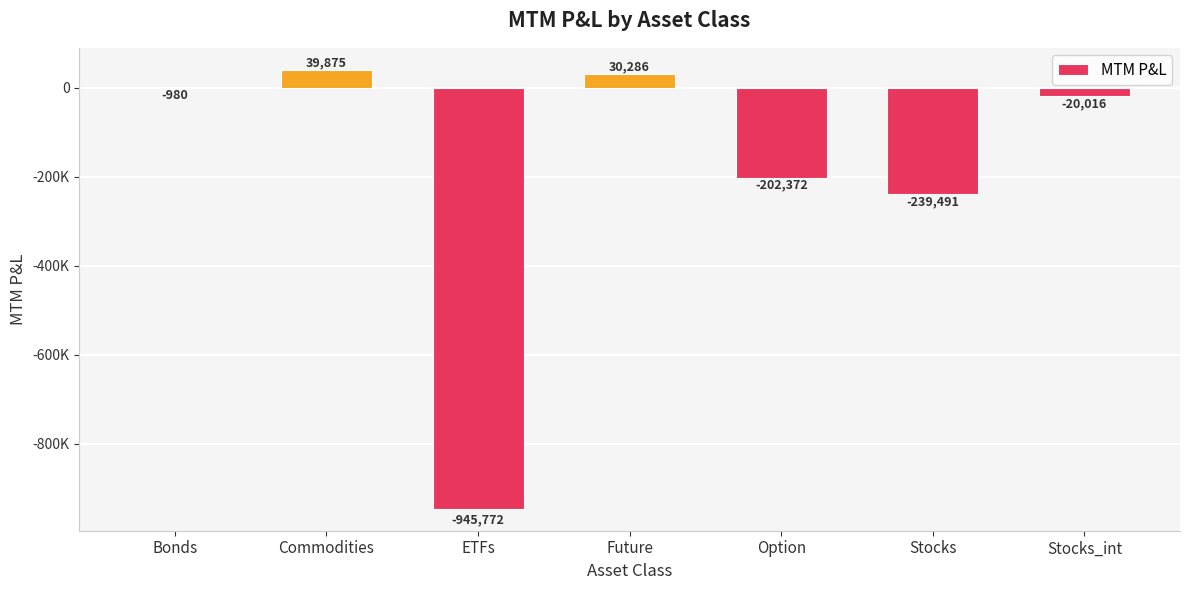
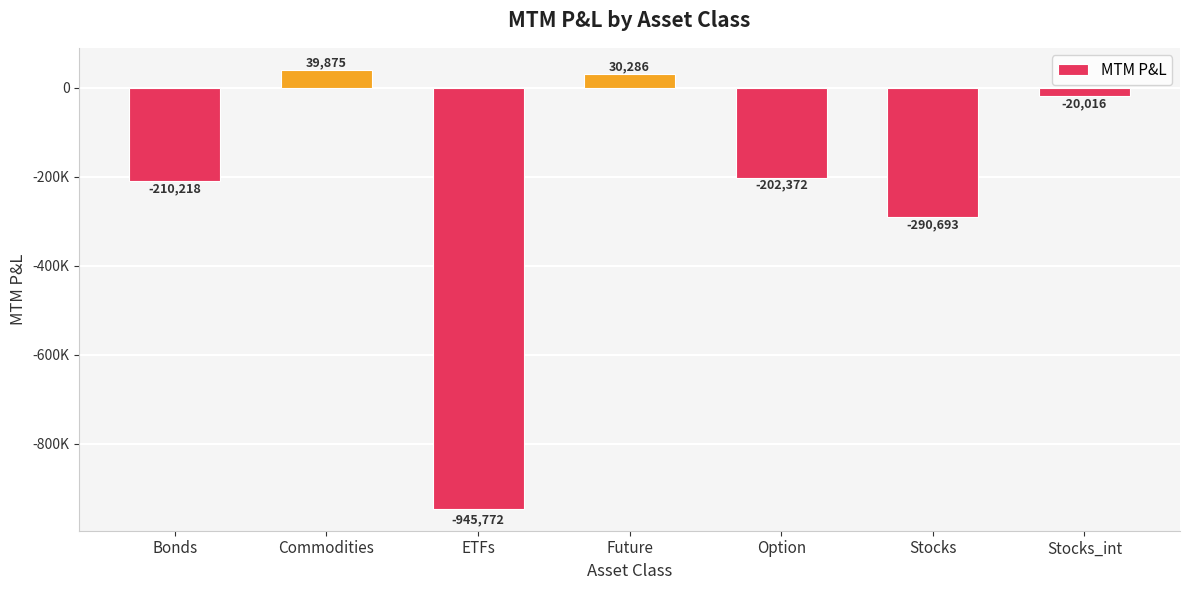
  {
-   "Bonds": "-980",
+   "Bonds": "-210,218",
    "Commodities": "39,875",
    "ETFs": "-945,772",
    "Future": "30,286",
    "Option": "-202,372",
-   "Stocks": "-239,491",
+   "Stocks": "-290,693",
    "Stocks_int": "-20,016"
  }
